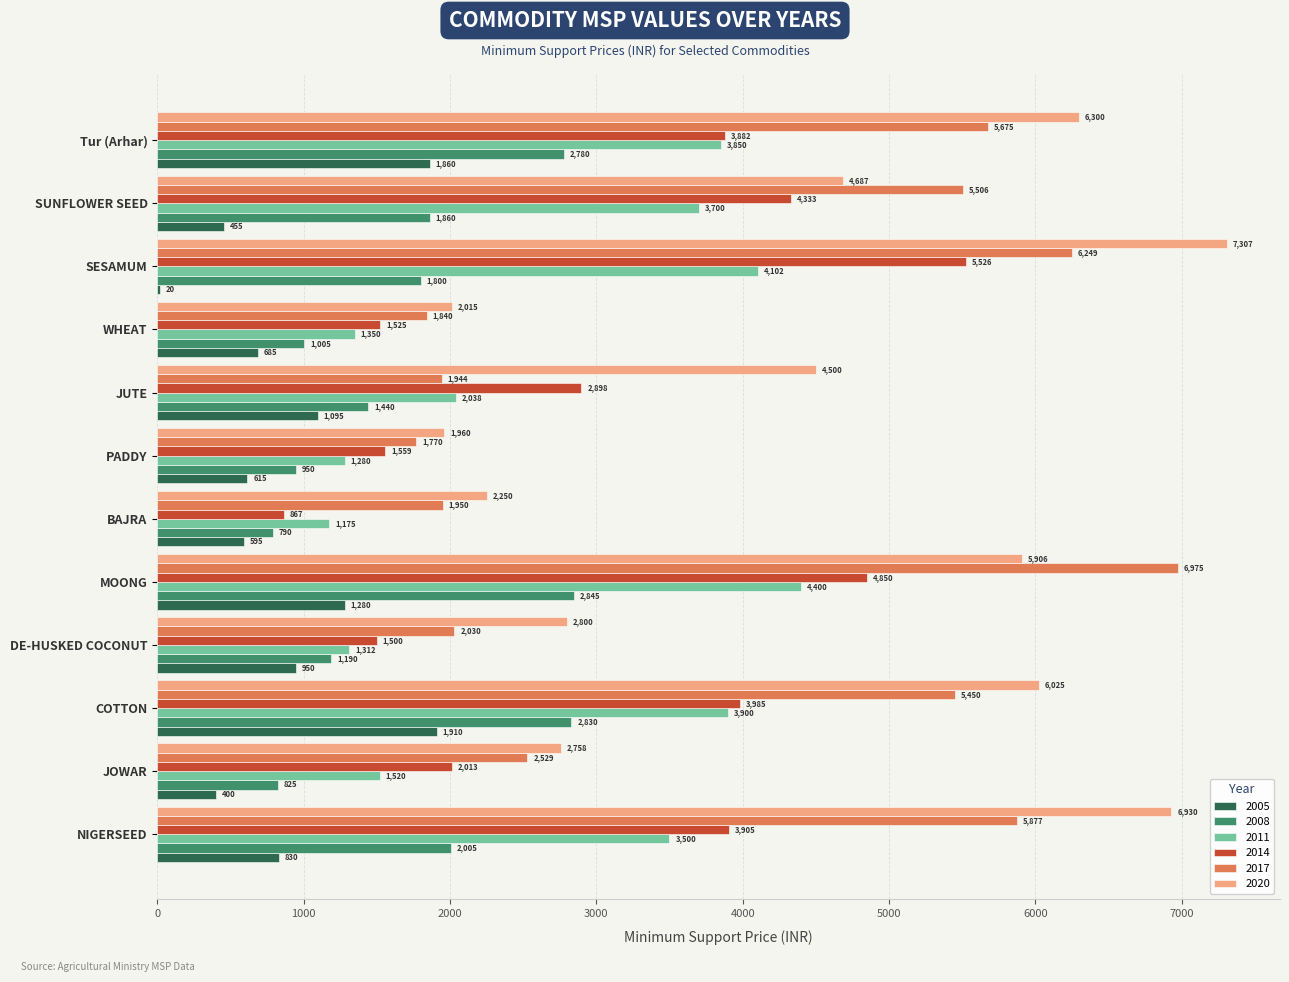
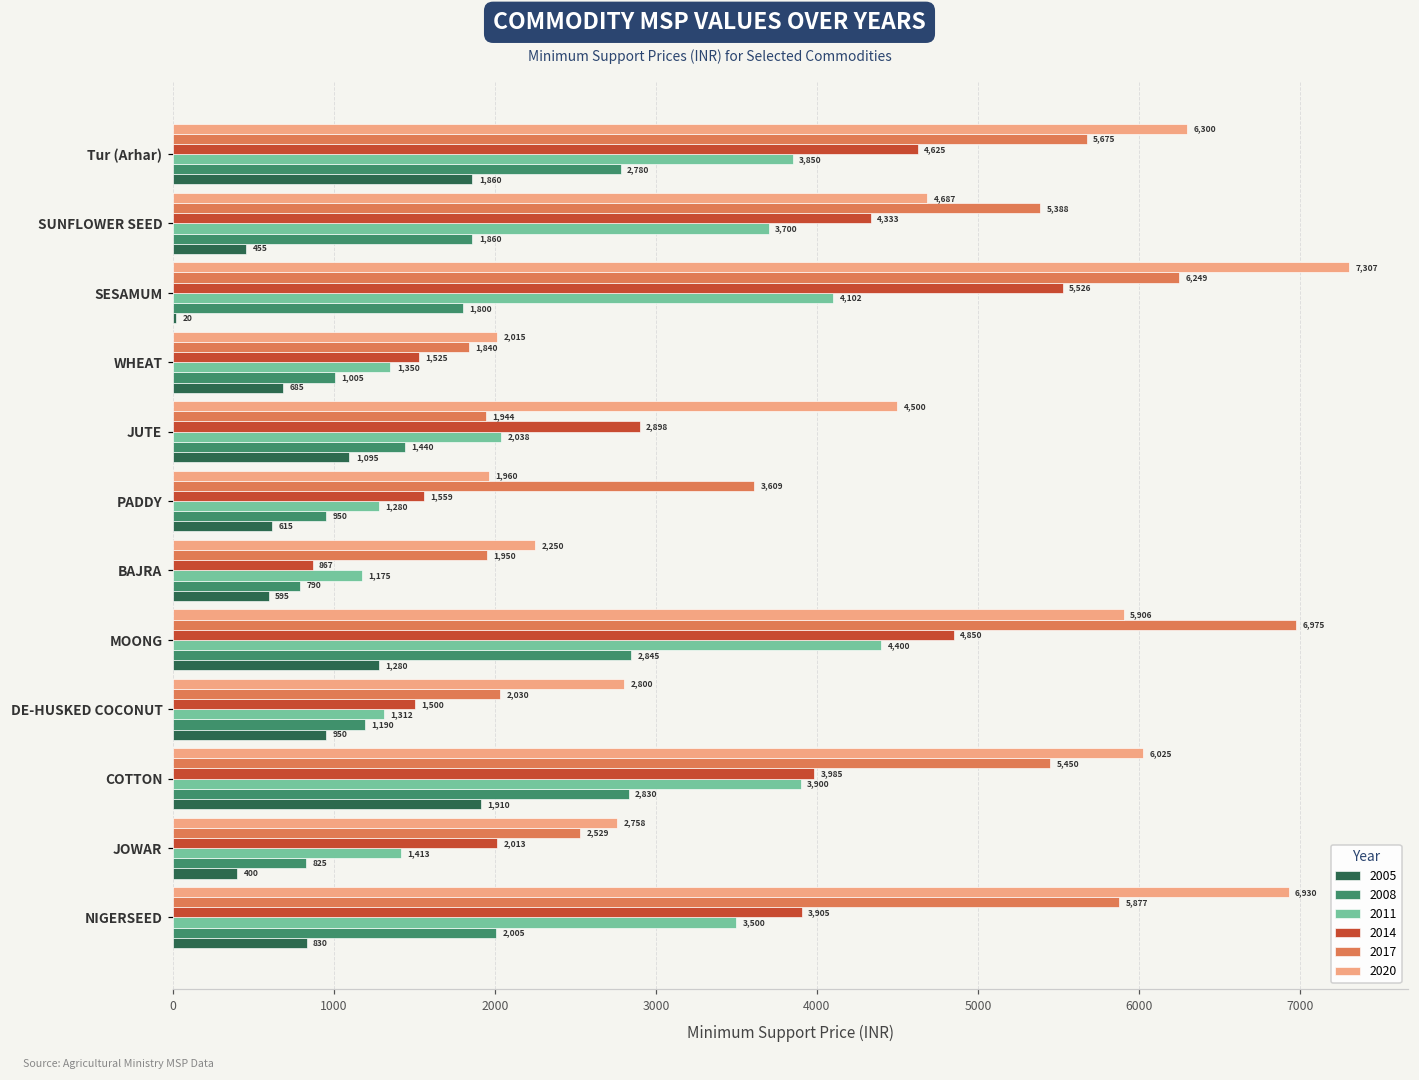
  {
    "2011": {
      "Tur (Arhar)": "3,850",
      "SUNFLOWER SEED": "3,700",
      "SESAMUM": "4,102",
      "WHEAT": "1,350",
      "JUTE": "2,038",
      "PADDY": "1,280",
      "BAJRA": "1,175",
      "MOONG": "4,400",
      "DE-HUSKED COCONUT": "1,312",
      "COTTON": "3,900",
-     "JOWAR": "1,520",
+     "JOWAR": "1,413",
      "NIGERSEED": "3,500"
    },
    "2014": {
-     "Tur (Arhar)": "3,882",
+     "Tur (Arhar)": "4,625",
      "SUNFLOWER SEED": "4,333",
      "SESAMUM": "5,526",
      "WHEAT": "1,525",
      "JUTE": "2,898",
      "PADDY": "1,559",
      "BAJRA": "867",
      "MOONG": "4,850",
      "DE-HUSKED COCONUT": "1,500",
      "COTTON": "3,985",
      "JOWAR": "2,013",
      "NIGERSEED": "3,905"
    },
    "2017": {
      "Tur (Arhar)": "5,675",
-     "SUNFLOWER SEED": "5,506",
+     "SUNFLOWER SEED": "5,388",
      "SESAMUM": "6,249",
      "WHEAT": "1,840",
      "JUTE": "1,944",
-     "PADDY": "1,770",
+     "PADDY": "3,609",
      "BAJRA": "1,950",
      "MOONG": "6,975",
      "DE-HUSKED COCONUT": "2,030",
      "COTTON": "5,450",
      "JOWAR": "2,529",
      "NIGERSEED": "5,877"
    },
    "2020": {
      "Tur (Arhar)": "6,300",
      "SUNFLOWER SEED": "4,687",
      "SESAMUM": "7,307",
      "WHEAT": "2,015",
      "JUTE": "4,500",
      "PADDY": "1,960",
      "BAJRA": "2,250",
      "MOONG": "5,906",
      "DE-HUSKED COCONUT": "2,800",
      "COTTON": "6,025",
      "JOWAR": "2,758",
      "NIGERSEED": "6,930"
    }
  }
